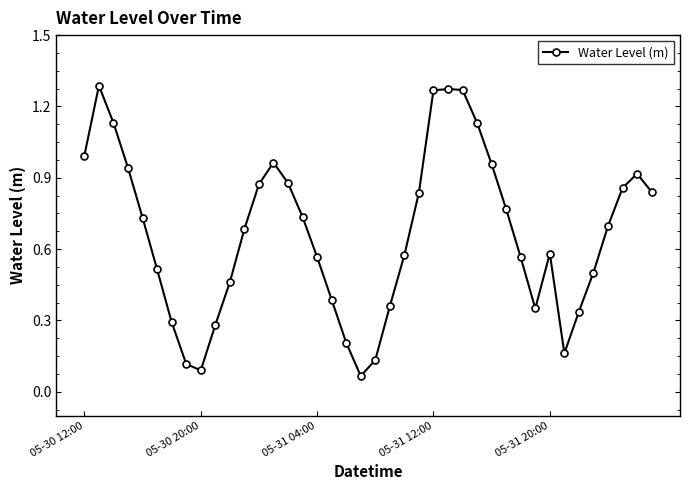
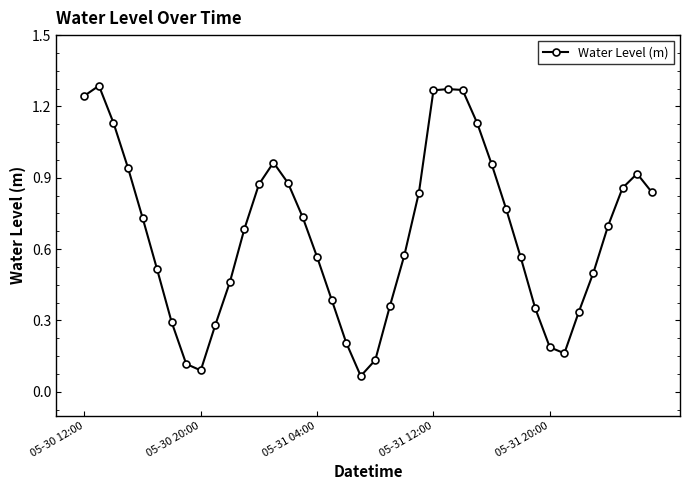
  {
-   "05-30 12:00": 0.99,
+   "05-30 12:00": 1.24,
    "05-30 20:00": 0.09,
    "05-31 04:00": 0.57,
    "05-31 12:00": 1.27,
-   "05-31 20:00": 0.58
+   "05-31 20:00": 0.19
  }
